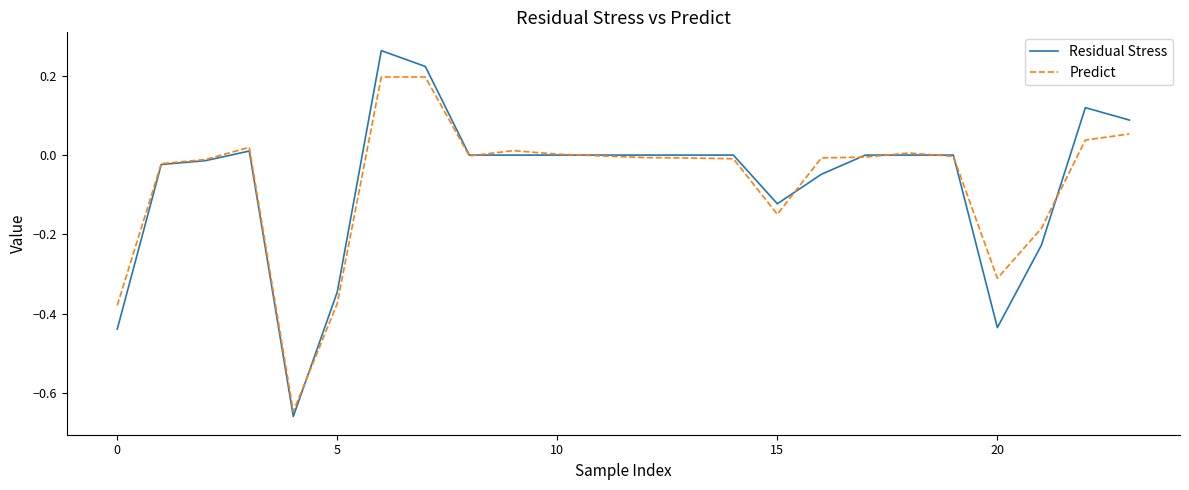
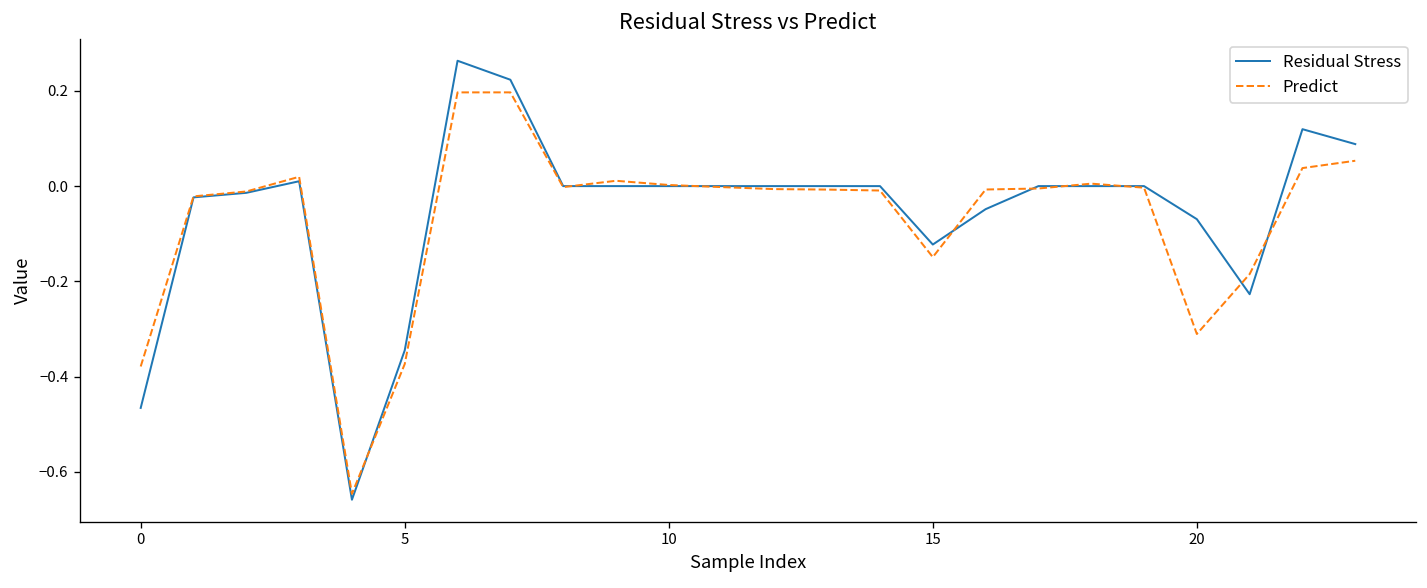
  {
    "Residual Stress": {
-     "0": -0.44,
+     "0": -0.47,
      "5": -0.34,
      "15": -0.12,
-     "20": -0.43
+     "20": -0.07
    },
    "Predict": {
      "0": -0.38,
      "5": -0.37,
      "15": -0.15,
      "20": -0.31
    }
  }
